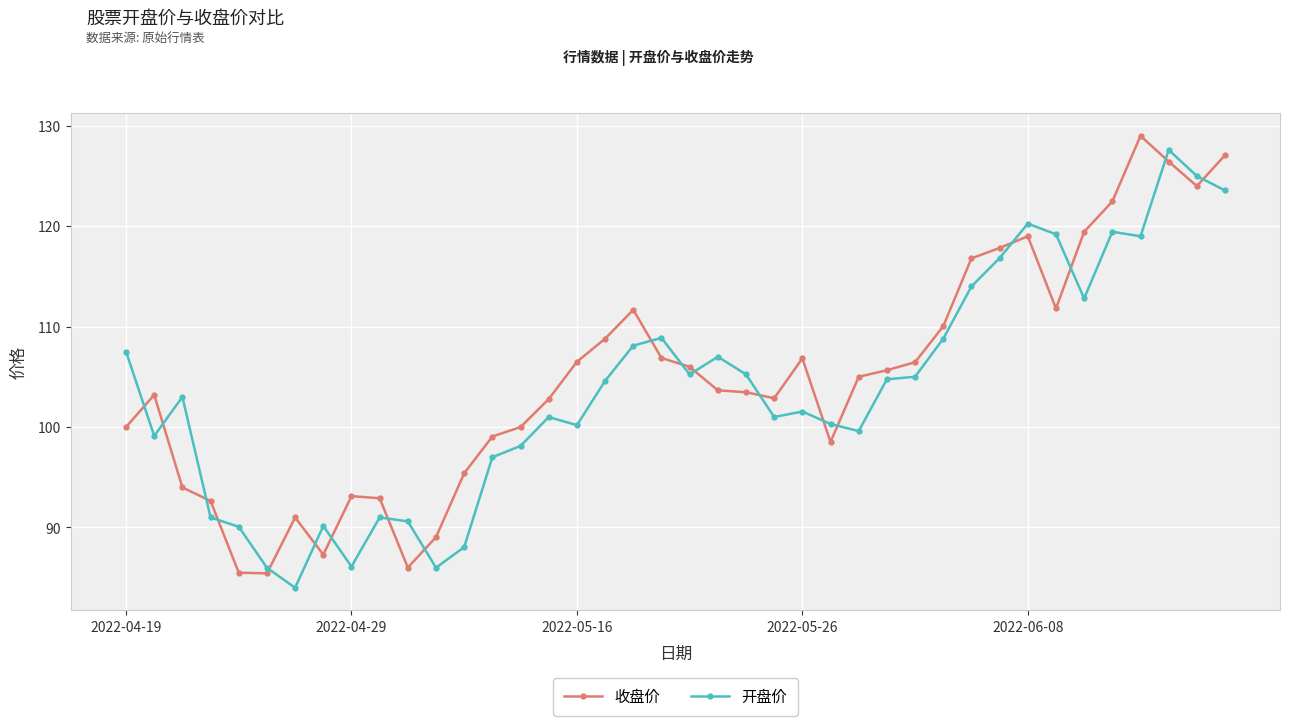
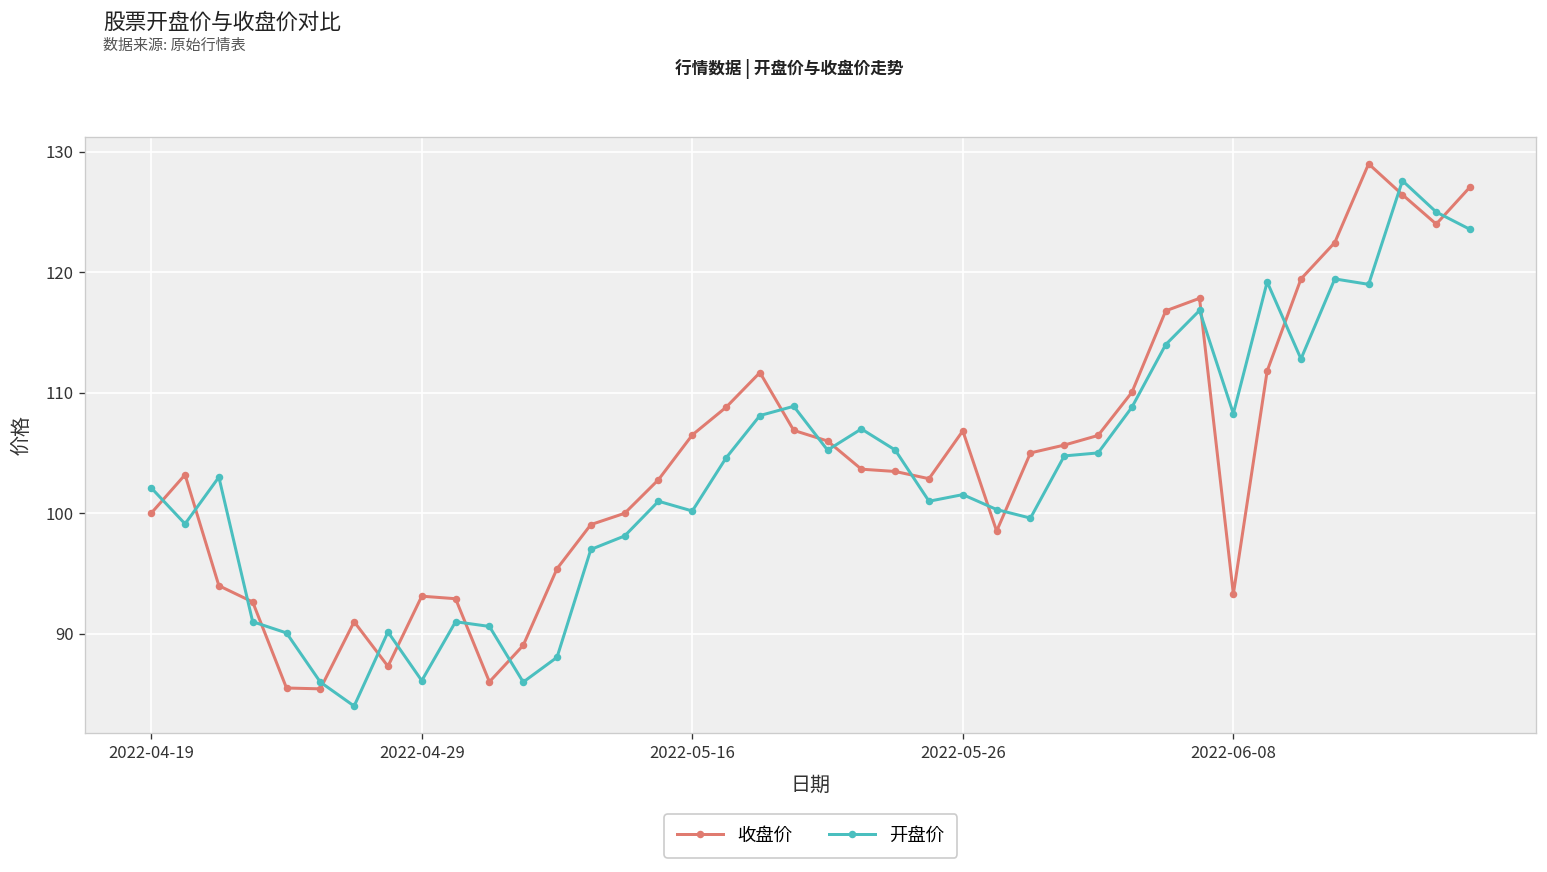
  {
    "收盘价": {
      "2022-04-19": 100.0,
      "2022-04-29": 93.1,
      "2022-05-16": 106.5,
      "2022-05-26": 106.8,
-     "2022-06-08": 119.0
+     "2022-06-08": 93.3
    },
    "开盘价": {
-     "2022-04-19": 107.5,
+     "2022-04-19": 102.1,
      "2022-04-29": 86.1,
      "2022-05-16": 100.2,
      "2022-05-26": 101.6,
-     "2022-06-08": 120.3
+     "2022-06-08": 108.3
    }
  }
